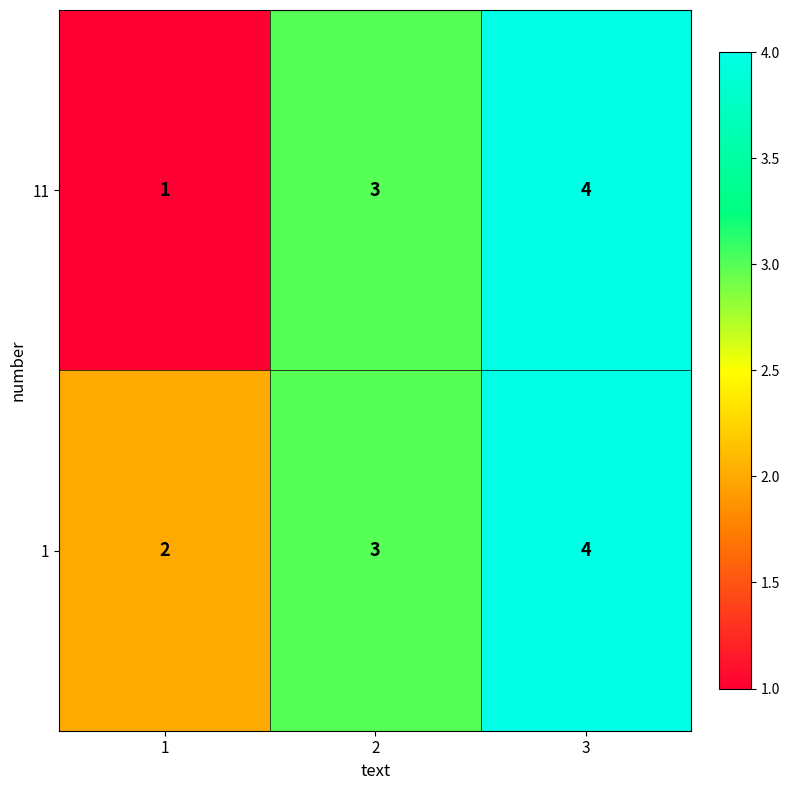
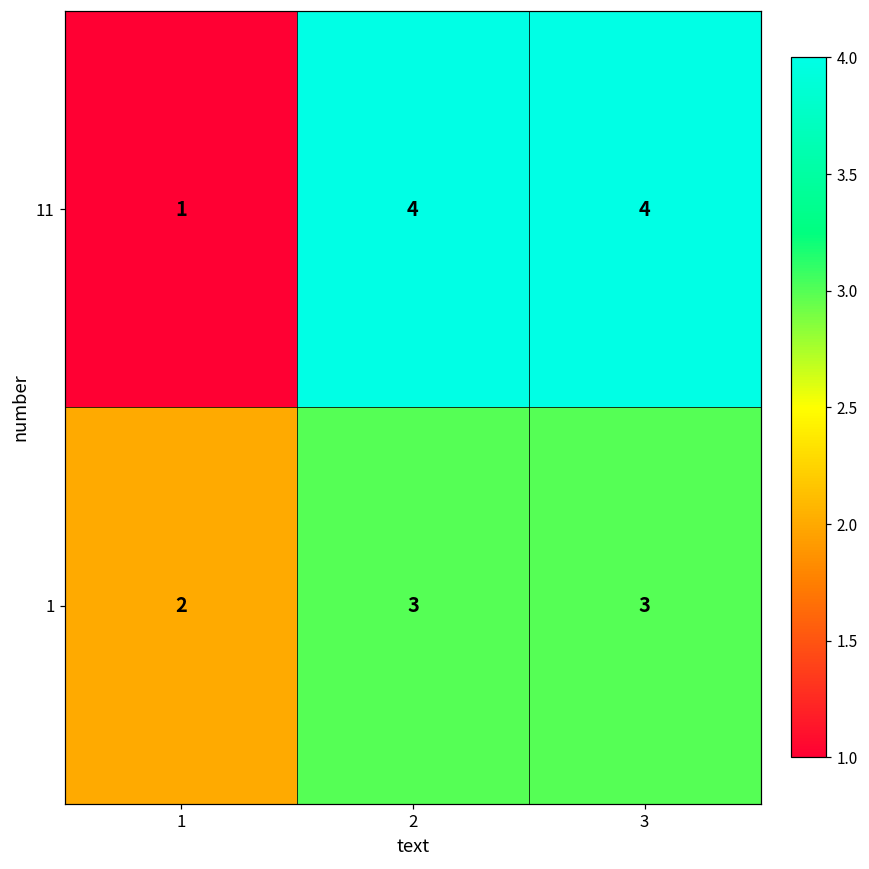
  {
    "11": {
      "1": 1,
-     "2": 3,
+     "2": 4,
      "3": 4
    },
    "1": {
      "1": 2,
      "2": 3,
-     "3": 4
+     "3": 3
    }
  }
